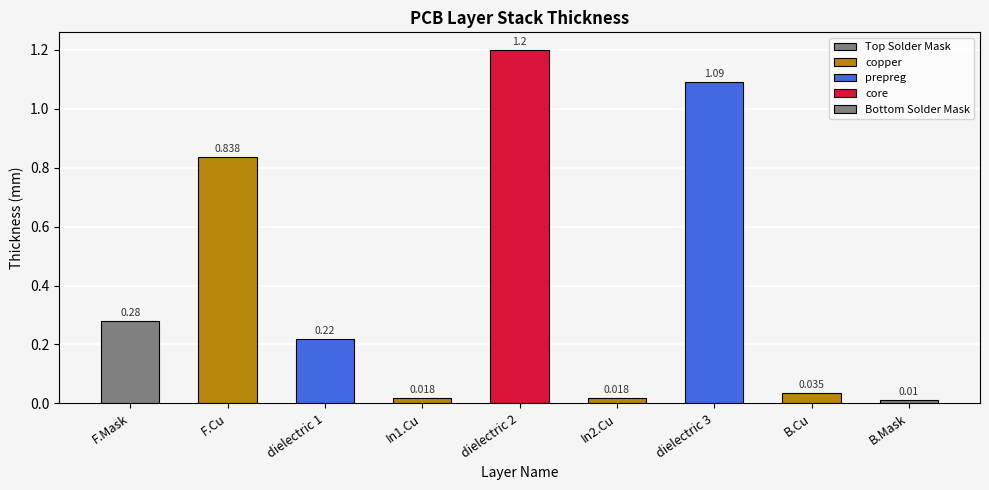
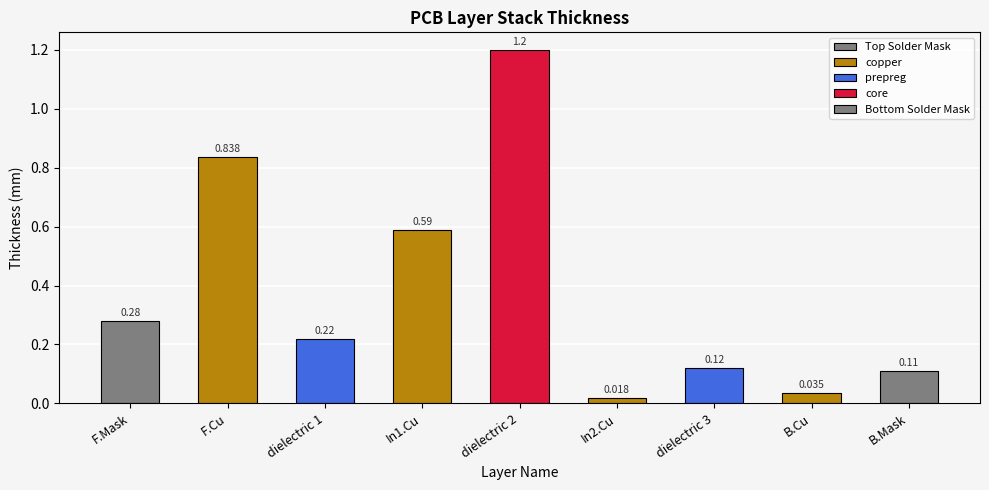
  {
    "F.Mask": 0.28,
    "F.Cu": 0.838,
    "dielectric 1": 0.22,
-   "In1.Cu": 0.018,
+   "In1.Cu": 0.59,
    "dielectric 2": 1.2,
    "In2.Cu": 0.018,
-   "dielectric 3": 1.09,
+   "dielectric 3": 0.12,
    "B.Cu": 0.035,
-   "B.Mask": 0.01
+   "B.Mask": 0.11
  }
